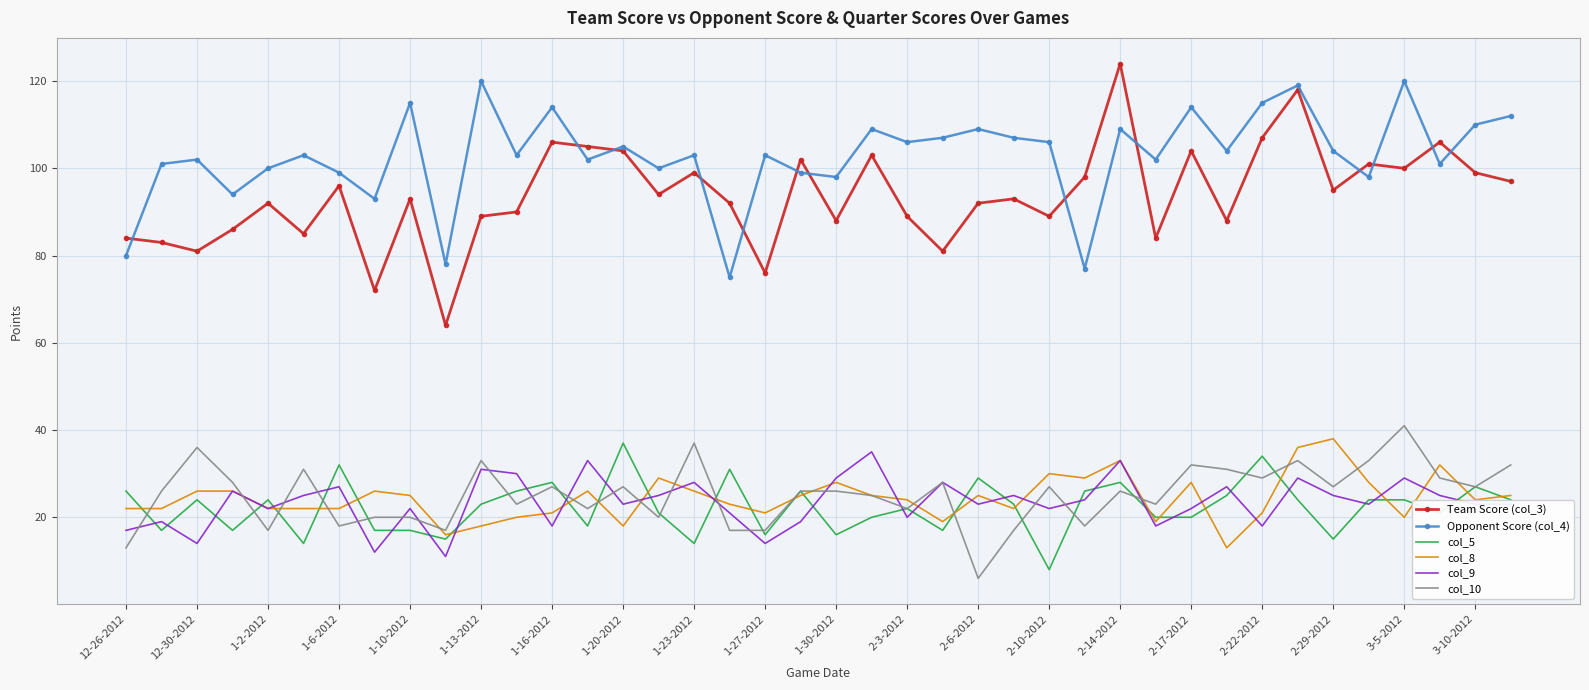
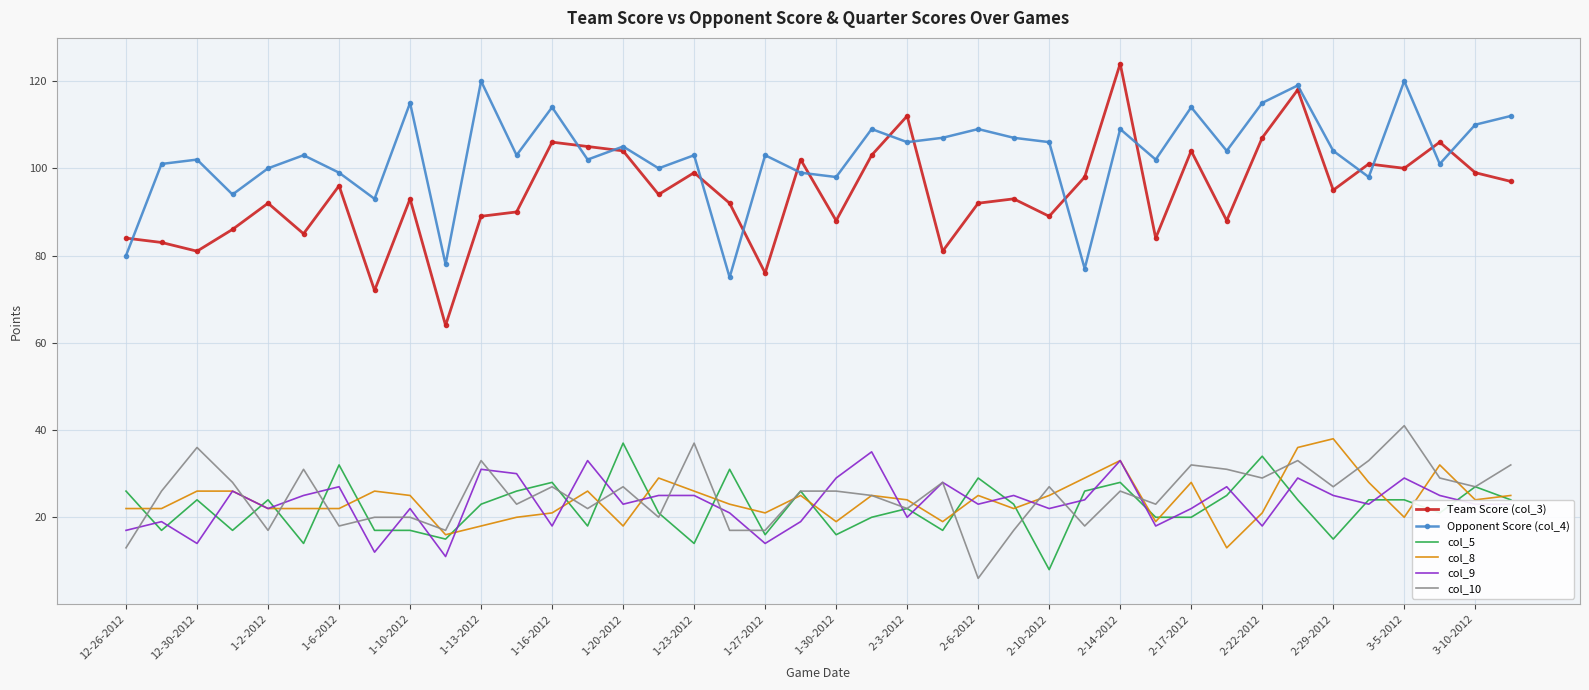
  {
    "Team Score (col_3)": {
      "12-26-2012": 84,
      "12-30-2012": 81,
      "1-2-2012": 92,
      "1-6-2012": 96,
      "1-10-2012": 93,
      "1-13-2012": 89,
      "1-16-2012": 106,
      "1-20-2012": 104,
      "1-23-2012": 99,
      "1-27-2012": 76,
      "1-30-2012": 88,
-     "2-3-2012": 89,
+     "2-3-2012": 112,
      "2-6-2012": 92,
      "2-10-2012": 89,
      "2-14-2012": 124,
      "2-17-2012": 104,
      "2-22-2012": 107,
      "2-29-2012": 95,
      "3-5-2012": 100,
      "3-10-2012": 99
    },
    "Opponent Score (col_4)": {
      "12-26-2012": 80,
      "12-30-2012": 102,
      "1-2-2012": 100,
      "1-6-2012": 99,
      "1-10-2012": 115,
      "1-13-2012": 120,
      "1-16-2012": 114,
      "1-20-2012": 105,
      "1-23-2012": 103,
      "1-27-2012": 103,
      "1-30-2012": 98,
      "2-3-2012": 106,
      "2-6-2012": 109,
      "2-10-2012": 106,
      "2-14-2012": 109,
      "2-17-2012": 114,
      "2-22-2012": 115,
      "2-29-2012": 104,
      "3-5-2012": 120,
      "3-10-2012": 110
    },
    "col_5": {
      "12-26-2012": 26,
      "12-30-2012": 24,
      "1-2-2012": 24,
      "1-6-2012": 32,
      "1-10-2012": 17,
      "1-13-2012": 23,
      "1-16-2012": 28,
      "1-20-2012": 37,
      "1-23-2012": 14,
      "1-27-2012": 16,
      "1-30-2012": 16,
      "2-6-2012": 29,
      "2-10-2012": 8,
      "2-14-2012": 28,
      "2-17-2012": 20,
      "2-22-2012": 34,
      "2-29-2012": 15,
      "3-5-2012": 24
    },
    "col_8": {
      "12-26-2012": 22,
      "12-30-2012": 26,
      "1-6-2012": 22,
      "1-10-2012": 25,
      "1-13-2012": 18,
      "1-16-2012": 21,
      "1-20-2012": 18,
      "1-23-2012": 26,
      "1-27-2012": 21,
-     "1-30-2012": 28,
+     "1-30-2012": 19,
      "2-3-2012": 24,
      "2-6-2012": 25,
-     "2-10-2012": 30,
+     "2-10-2012": 25,
      "2-17-2012": 28,
      "2-22-2012": 21,
      "2-29-2012": 38,
      "3-5-2012": 20,
      "3-10-2012": 24
    },
    "col_9": {
      "12-26-2012": 17,
      "12-30-2012": 14,
      "1-6-2012": 27,
      "1-10-2012": 22,
      "1-13-2012": 31,
      "1-16-2012": 18,
      "1-20-2012": 23,
-     "1-23-2012": 28,
+     "1-23-2012": 25,
      "1-27-2012": 14,
      "1-30-2012": 29,
      "2-3-2012": 20,
      "2-6-2012": 23,
      "2-10-2012": 22,
      "2-17-2012": 22,
      "2-22-2012": 18,
      "2-29-2012": 25,
      "3-5-2012": 29
    },
    "col_10": {
      "12-26-2012": 13,
      "12-30-2012": 36,
      "1-2-2012": 17,
      "1-6-2012": 18,
      "1-10-2012": 20,
      "1-13-2012": 33,
      "1-16-2012": 27,
      "1-20-2012": 27,
      "1-23-2012": 37,
      "1-27-2012": 17,
      "1-30-2012": 26,
      "2-6-2012": 6,
      "2-10-2012": 27,
      "2-14-2012": 26,
      "2-17-2012": 32,
      "2-22-2012": 29,
      "2-29-2012": 27,
      "3-5-2012": 41
    }
  }
